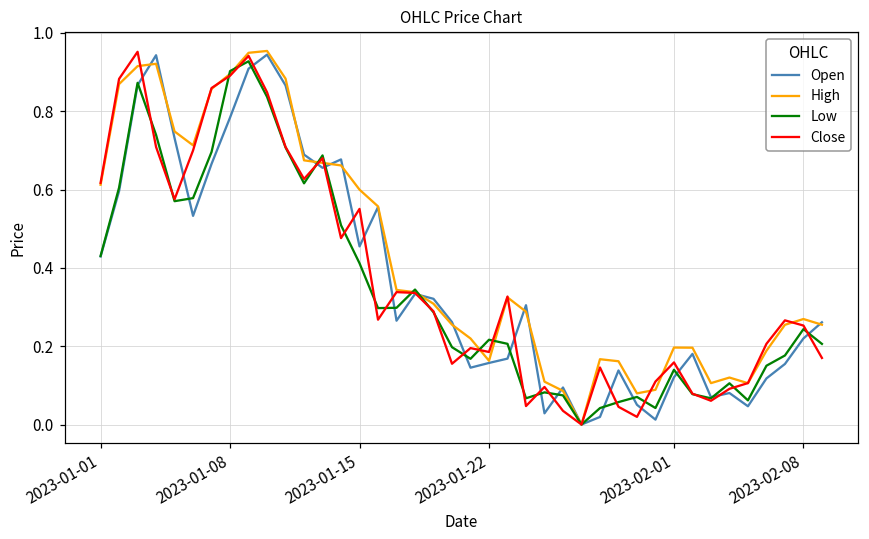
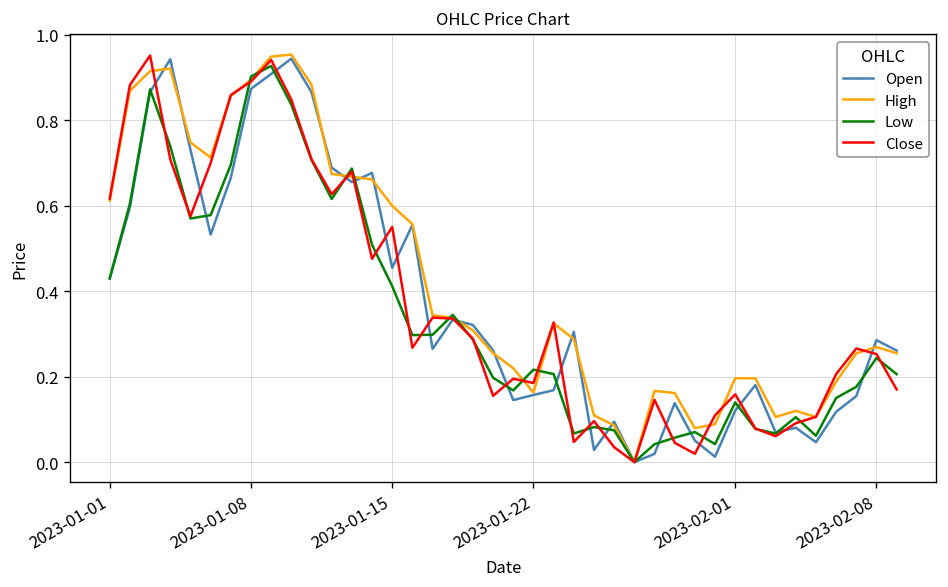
  {
    "Open": {
-     "2023-01-08": 0.78,
+     "2023-01-08": 0.87,
      "2023-01-15": 0.45,
      "2023-02-01": 0.12,
-     "2023-02-08": 0.22
+     "2023-02-08": 0.29
    },
    "High": {
      "2023-01-15": 0.60,
      "2023-02-01": 0.20,
      "2023-02-08": 0.27
    },
    "Low": {
      "2023-01-08": 0.90,
      "2023-01-15": 0.41,
      "2023-01-22": 0.22,
      "2023-02-01": 0.14,
      "2023-02-08": 0.24
    },
    "Close": {
      "2023-01-15": 0.55,
      "2023-01-22": 0.19,
      "2023-02-01": 0.16,
      "2023-02-08": 0.25
    }
  }
